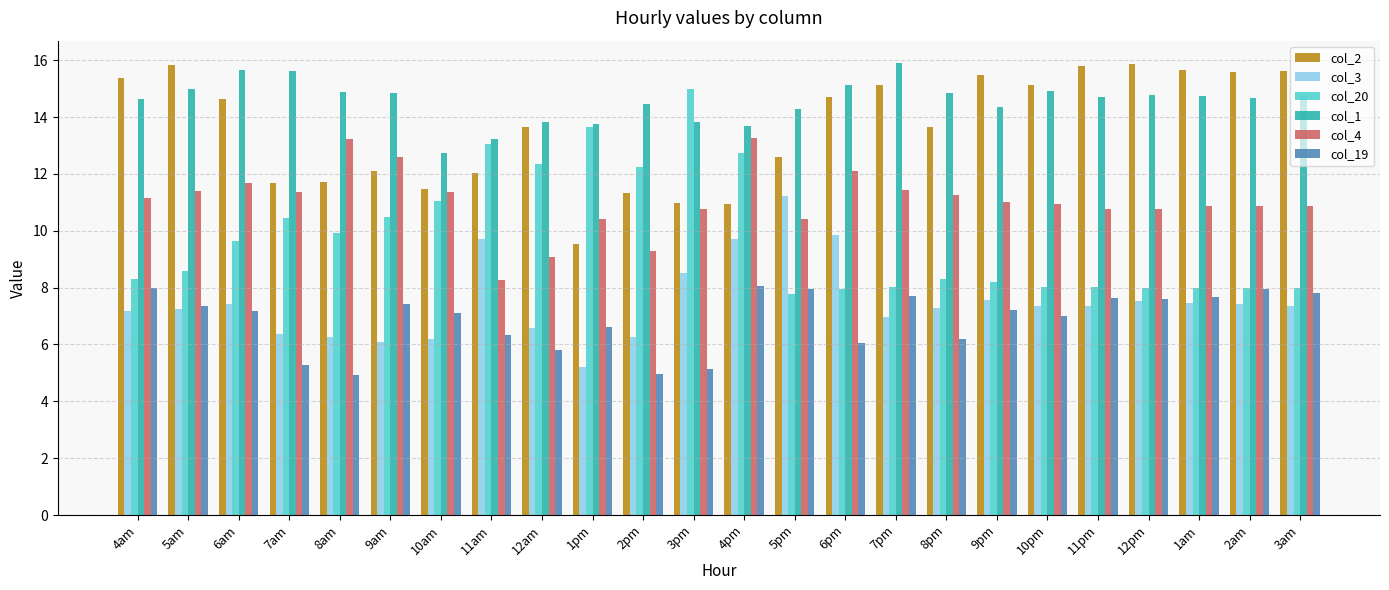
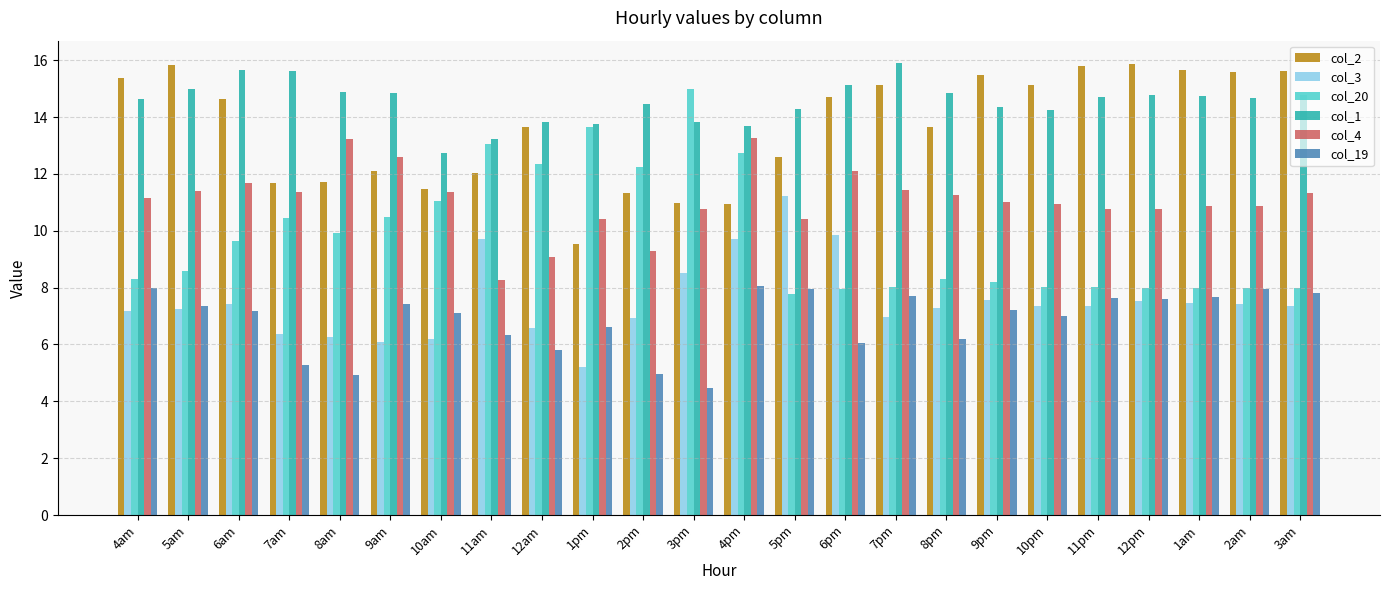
  {
    "col_2": {
      "4am": 15.4,
      "5am": 15.8,
      "6am": 14.6,
      "7am": 11.7,
      "8am": 11.7,
      "9am": 12.1,
      "10am": 11.5,
      "11am": 12.0,
      "12am": 13.7,
      "1pm": 9.5,
      "2pm": 11.3,
      "3pm": 11.0,
      "4pm": 10.9,
      "5pm": 12.6,
      "6pm": 14.7,
      "7pm": 15.1,
      "8pm": 13.7,
      "9pm": 15.5,
      "10pm": 15.1,
      "11pm": 15.8,
      "12pm": 15.9,
      "1am": 15.7,
      "2am": 15.6,
      "3am": 15.6
    },
    "col_3": {
      "4am": 7.2,
      "5am": 7.3,
      "6am": 7.4,
      "7am": 6.4,
      "8am": 6.3,
      "9am": 6.1,
      "10am": 6.2,
      "11am": 9.7,
      "12am": 6.6,
      "1pm": 5.2,
-     "2pm": 6.2,
+     "2pm": 6.9,
      "3pm": 8.5,
      "4pm": 9.7,
      "5pm": 11.2,
      "6pm": 9.9,
      "7pm": 7.0,
      "8pm": 7.3,
      "9pm": 7.6,
      "10pm": 7.4,
      "11pm": 7.4,
      "12pm": 7.5,
      "1am": 7.5,
      "2am": 7.4,
      "3am": 7.4
    },
    "col_20": {
      "4am": 8.3,
      "5am": 8.6,
      "6am": 9.6,
      "7am": 10.5,
      "8am": 9.9,
      "9am": 10.5,
      "10am": 11.1,
      "11am": 13.0,
      "12am": 12.4,
      "1pm": 13.7,
      "2pm": 12.2,
      "3pm": 15.0,
      "4pm": 12.7,
      "5pm": 7.8,
      "6pm": 7.9,
      "7pm": 8.0,
      "8pm": 8.3,
      "9pm": 8.2,
      "10pm": 8.0,
      "11pm": 8.0,
      "12pm": 8.0,
      "1am": 8.0,
      "2am": 8.0,
      "3am": 8.0
    },
    "col_1": {
      "4am": 14.7,
      "5am": 15.0,
      "6am": 15.7,
      "7am": 15.6,
      "8am": 14.9,
      "9am": 14.9,
      "10am": 12.7,
      "11am": 13.2,
      "12am": 13.8,
      "1pm": 13.8,
      "2pm": 14.4,
      "3pm": 13.8,
      "4pm": 13.7,
      "5pm": 14.3,
      "6pm": 15.1,
      "7pm": 15.9,
      "8pm": 14.8,
      "9pm": 14.4,
-     "10pm": 14.9,
+     "10pm": 14.3,
      "11pm": 14.7,
      "12pm": 14.8,
      "1am": 14.7,
      "2am": 14.7
    },
    "col_4": {
      "4am": 11.2,
      "5am": 11.4,
      "6am": 11.7,
      "7am": 11.4,
      "8am": 13.2,
      "9am": 12.6,
      "10am": 11.4,
      "11am": 8.3,
      "12am": 9.1,
      "1pm": 10.4,
      "2pm": 9.3,
      "3pm": 10.8,
      "4pm": 13.3,
      "5pm": 10.4,
      "6pm": 12.1,
      "7pm": 11.4,
      "8pm": 11.3,
      "9pm": 11.0,
      "10pm": 10.9,
      "11pm": 10.8,
      "12pm": 10.8,
      "1am": 10.9,
      "2am": 10.9,
-     "3am": 10.9
+     "3am": 11.3
    },
    "col_19": {
      "4am": 8.0,
      "5am": 7.3,
      "6am": 7.2,
      "7am": 5.3,
      "8am": 4.9,
      "9am": 7.4,
      "10am": 7.1,
      "11am": 6.3,
      "12am": 5.8,
      "1pm": 6.6,
      "2pm": 5.0,
-     "3pm": 5.1,
+     "3pm": 4.5,
      "4pm": 8.1,
      "5pm": 8.0,
      "6pm": 6.0,
      "7pm": 7.7,
      "8pm": 6.2,
      "9pm": 7.2,
      "10pm": 7.0,
      "11pm": 7.6,
      "12pm": 7.6,
      "1am": 7.7,
      "2am": 7.9,
      "3am": 7.8
    }
  }
